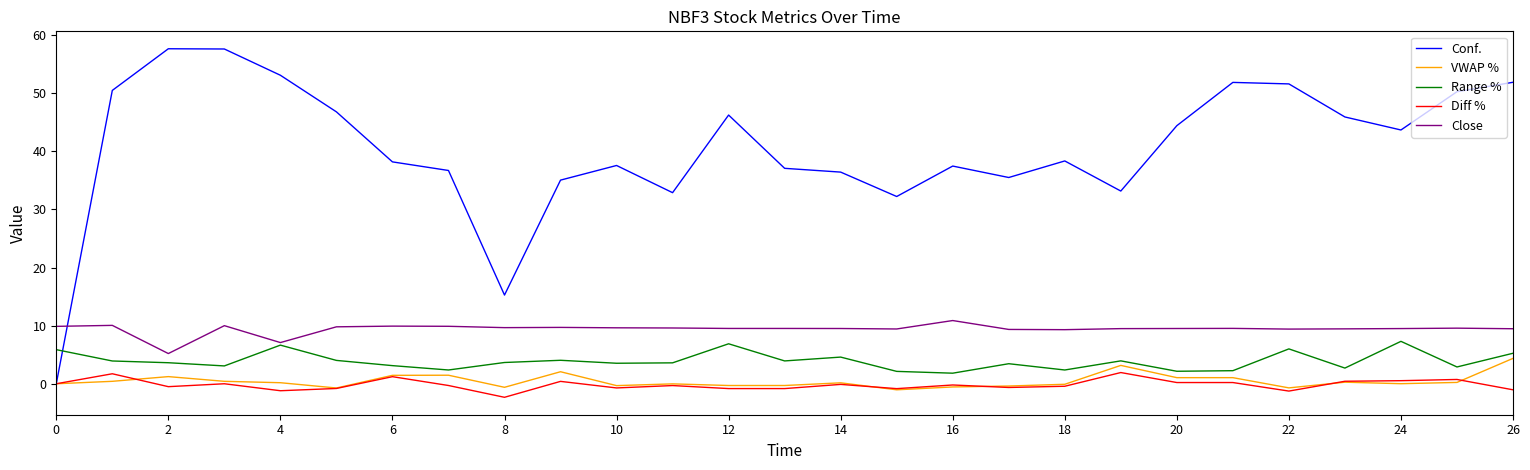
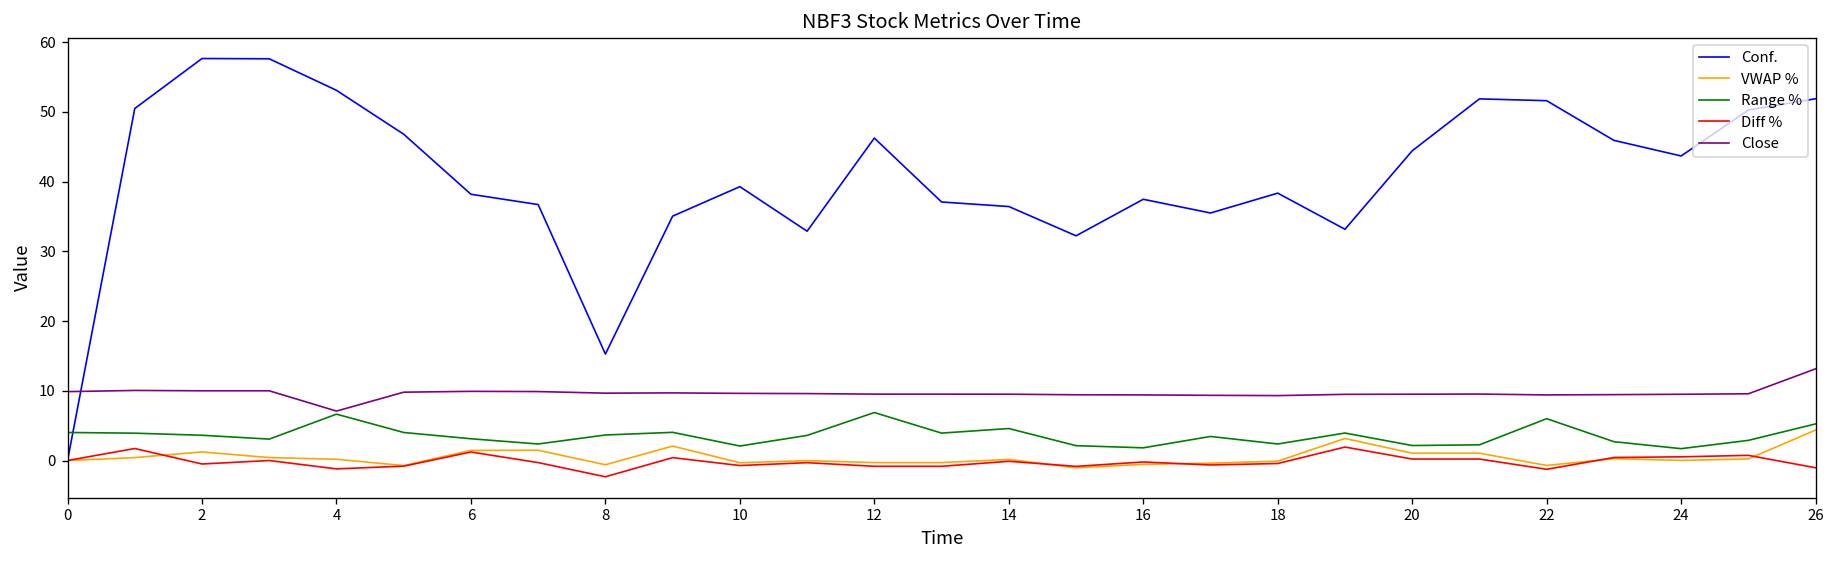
  {
    "Conf.": {
      "2": 58,
      "4": 53,
      "6": 38,
      "8": 15,
-     "10": 38,
+     "10": 39,
      "12": 46,
      "14": 36,
      "16": 37,
      "18": 38,
      "20": 44,
      "22": 52,
      "24": 44,
      "26": 52
    },
    "VWAP %": {
      "2": 1,
      "4": 0,
      "8": -1,
      "12": 0,
      "20": 1,
      "22": -1,
      "24": 0,
      "26": 4
    },
    "Range %": {
-     "0": 6,
+     "0": 4,
      "2": 4,
      "6": 3,
      "8": 4,
-     "10": 4,
+     "10": 2,
      "12": 7,
      "14": 5,
      "16": 2,
      "18": 2,
      "20": 2,
      "22": 6,
-     "24": 7,
+     "24": 2,
      "26": 5
    },
    "Diff %": {
      "2": -1,
      "4": -1,
      "8": -2,
      "12": -1,
      "20": 0,
      "22": -1,
      "24": 1,
      "26": -1
    },
    "Close": {
      "0": 10,
-     "2": 5,
+     "2": 10,
      "6": 10,
      "8": 10,
      "10": 10,
      "12": 10,
      "14": 10,
-     "16": 11,
+     "16": 9,
      "18": 9,
      "20": 10,
      "22": 9,
      "24": 10,
-     "26": 9
+     "26": 13
    }
  }
